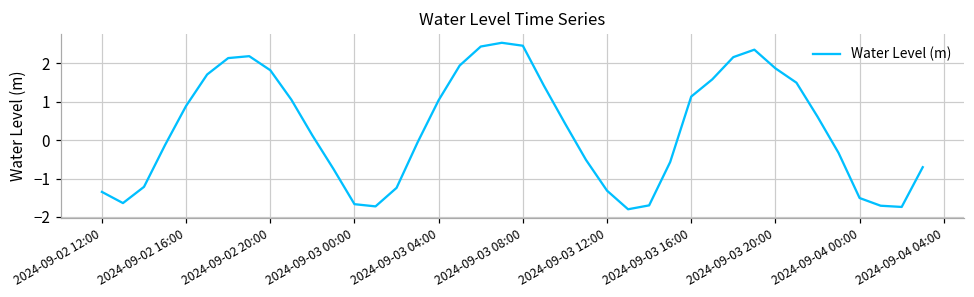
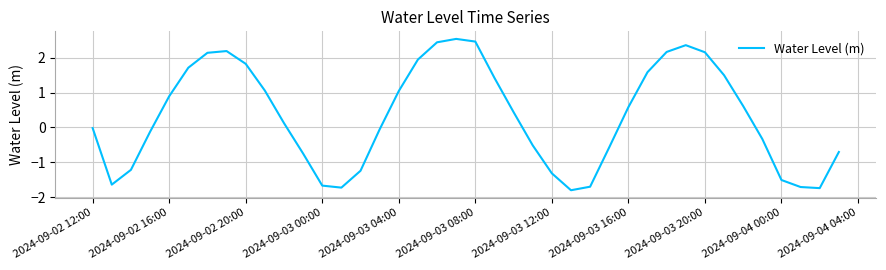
  {
-   "2024-09-02 12:00": -1.3,
+   "2024-09-02 12:00": 0.0,
    "2024-09-02 16:00": 0.9,
    "2024-09-02 20:00": 1.8,
    "2024-09-03 00:00": -1.7,
    "2024-09-03 04:00": 1.0,
    "2024-09-03 08:00": 2.5,
    "2024-09-03 12:00": -1.3,
-   "2024-09-03 16:00": 1.1,
-   "2024-09-03 20:00": 1.9,
+   "2024-09-03 16:00": 0.6,
+   "2024-09-03 20:00": 2.2,
    "2024-09-04 00:00": -1.5
  }
